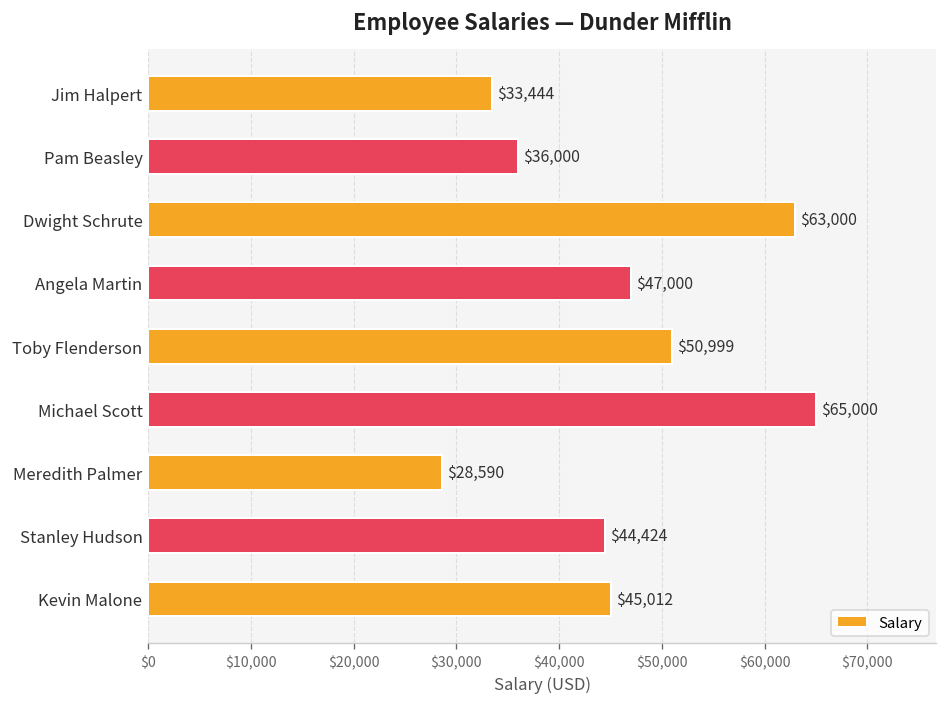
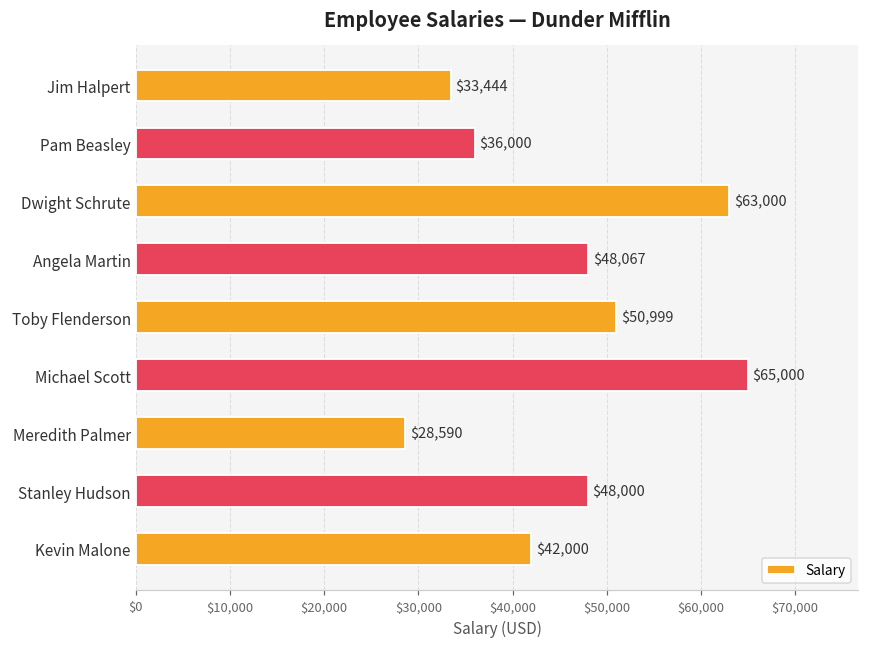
  {
    "Jim Halpert": "$33,444",
    "Pam Beasley": "$36,000",
    "Dwight Schrute": "$63,000",
-   "Angela Martin": "$47,000",
+   "Angela Martin": "$48,067",
    "Toby Flenderson": "$50,999",
    "Michael Scott": "$65,000",
    "Meredith Palmer": "$28,590",
-   "Stanley Hudson": "$44,424",
-   "Kevin Malone": "$45,012"
+   "Stanley Hudson": "$48,000",
+   "Kevin Malone": "$42,000"
  }
